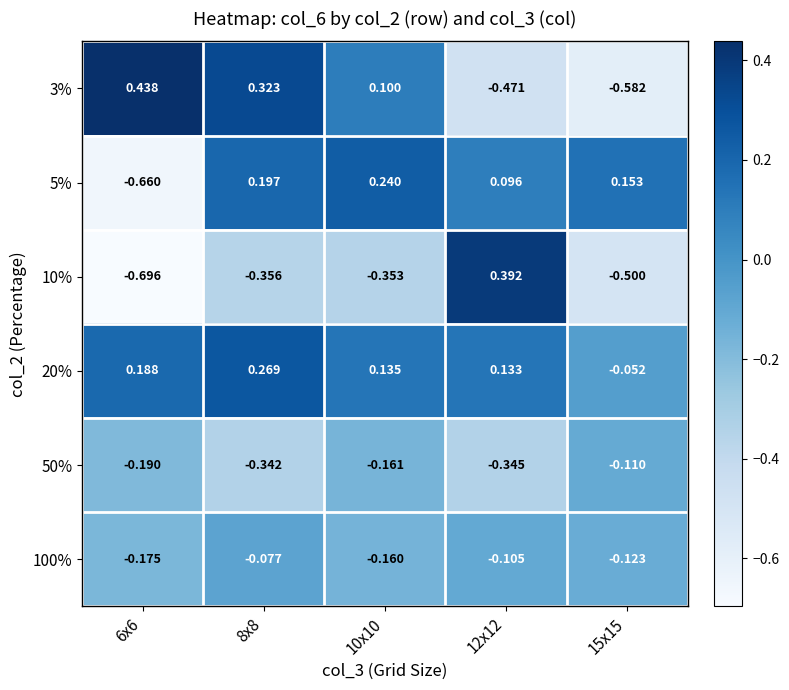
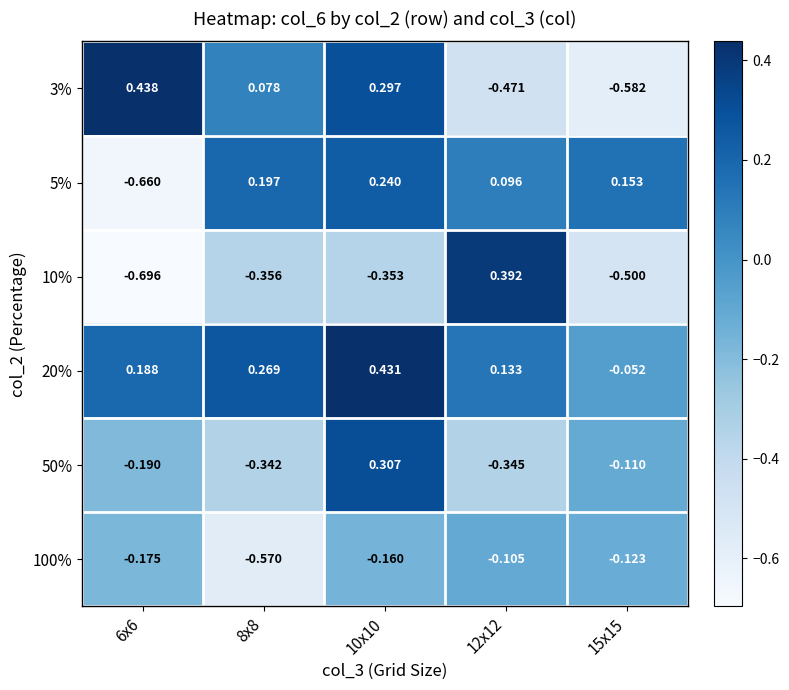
  {
    "3%": {
      "6x6": 0.438,
-     "8x8": 0.323,
-     "10x10": 0.100,
+     "8x8": 0.078,
+     "10x10": 0.297,
      "12x12": -0.471,
      "15x15": -0.582
    },
    "5%": {
      "6x6": -0.660,
      "8x8": 0.197,
      "10x10": 0.240,
      "12x12": 0.096,
      "15x15": 0.153
    },
    "10%": {
      "6x6": -0.696,
      "8x8": -0.356,
      "10x10": -0.353,
      "12x12": 0.392,
      "15x15": -0.500
    },
    "20%": {
      "6x6": 0.188,
      "8x8": 0.269,
-     "10x10": 0.135,
+     "10x10": 0.431,
      "12x12": 0.133,
      "15x15": -0.052
    },
    "50%": {
      "6x6": -0.190,
      "8x8": -0.342,
-     "10x10": -0.161,
+     "10x10": 0.307,
      "12x12": -0.345,
      "15x15": -0.110
    },
    "100%": {
      "6x6": -0.175,
-     "8x8": -0.077,
+     "8x8": -0.570,
      "10x10": -0.160,
      "12x12": -0.105,
      "15x15": -0.123
    }
  }
